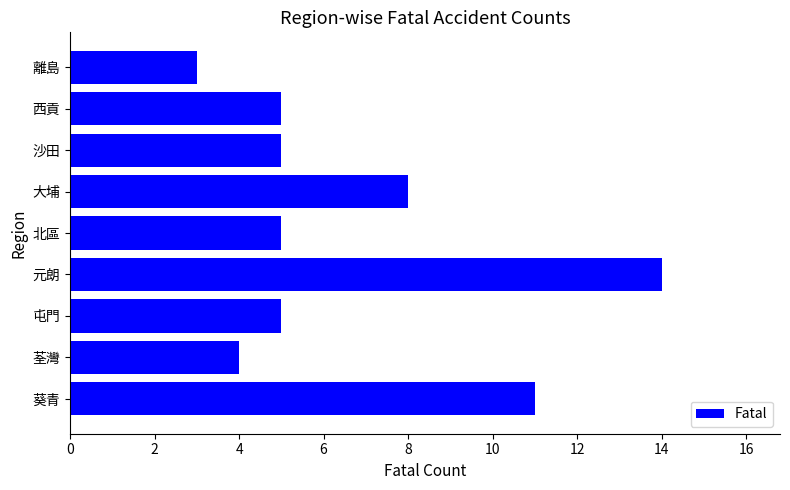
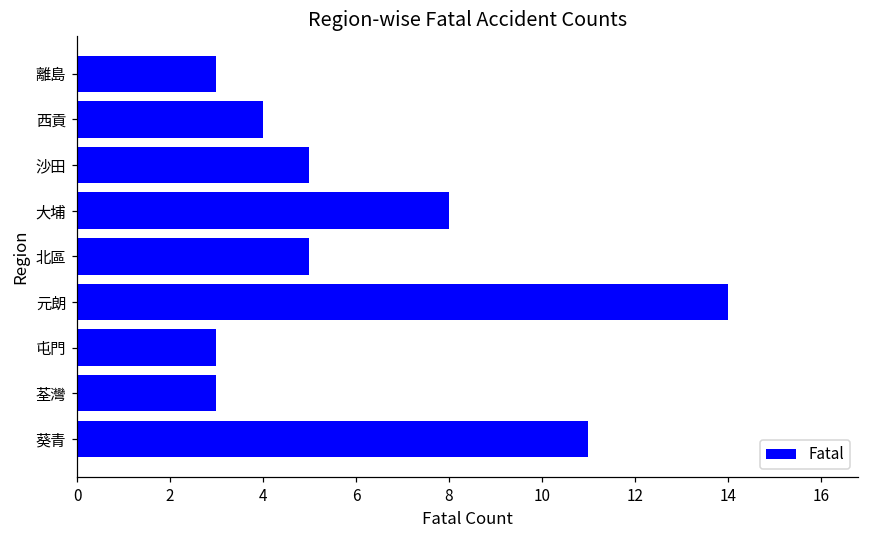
  {
    "離島": 3,
-   "西貢": 5,
+   "西貢": 4,
    "沙田": 5,
    "大埔": 8,
    "北區": 5,
    "元朗": 14,
-   "屯門": 5,
-   "荃灣": 4,
+   "屯門": 3,
+   "荃灣": 3,
    "葵青": 11
  }
